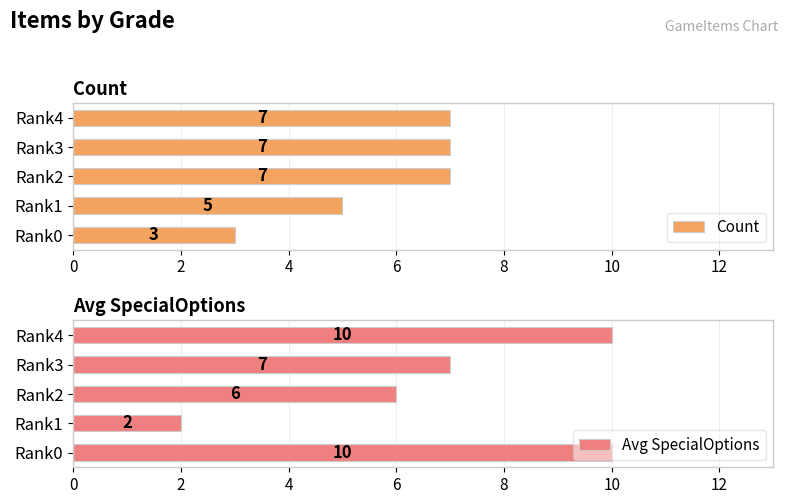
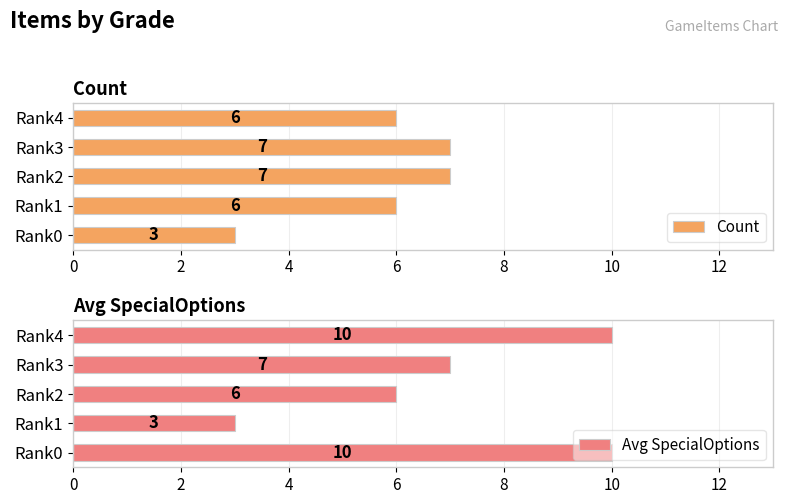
  {
    "Count": {
-     "Rank4": 7,
+     "Rank4": 6,
      "Rank3": 7,
      "Rank2": 7,
-     "Rank1": 5,
+     "Rank1": 6,
      "Rank0": 3
    },
    "Avg SpecialOptions": {
      "Rank4": 10,
      "Rank3": 7,
      "Rank2": 6,
-     "Rank1": 2
+     "Rank1": 3
    }
  }
